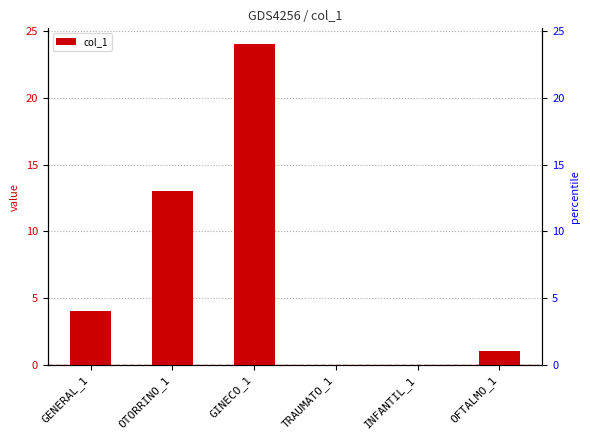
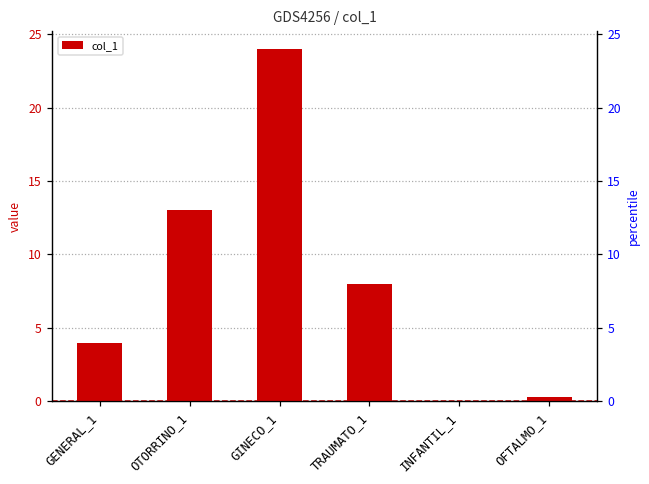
  {
    "GENERAL_1": 4.0,
    "OTORRINO_1": 13.0,
    "GINECO_1": 24.0,
-   "TRAUMATO_1": 0,
+   "TRAUMATO_1": 8,
    "INFANTIL_1": 0.0,
-   "OFTALMO_1": 1.0
+   "OFTALMO_1": 0.3
  }
